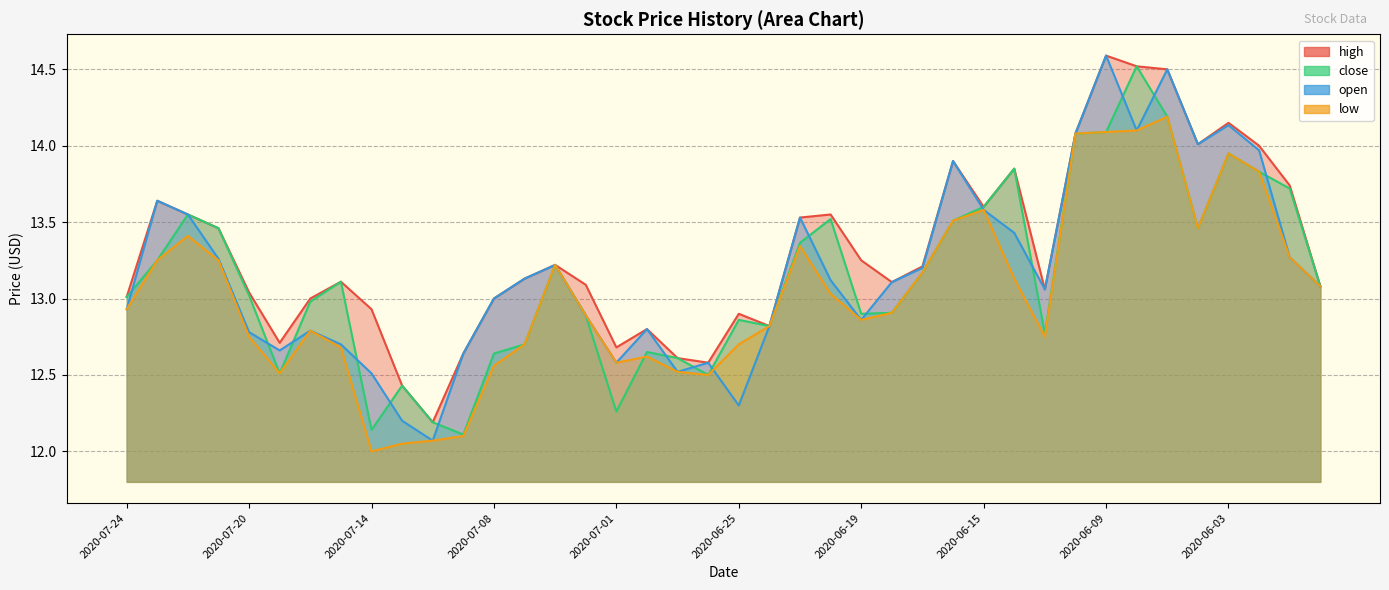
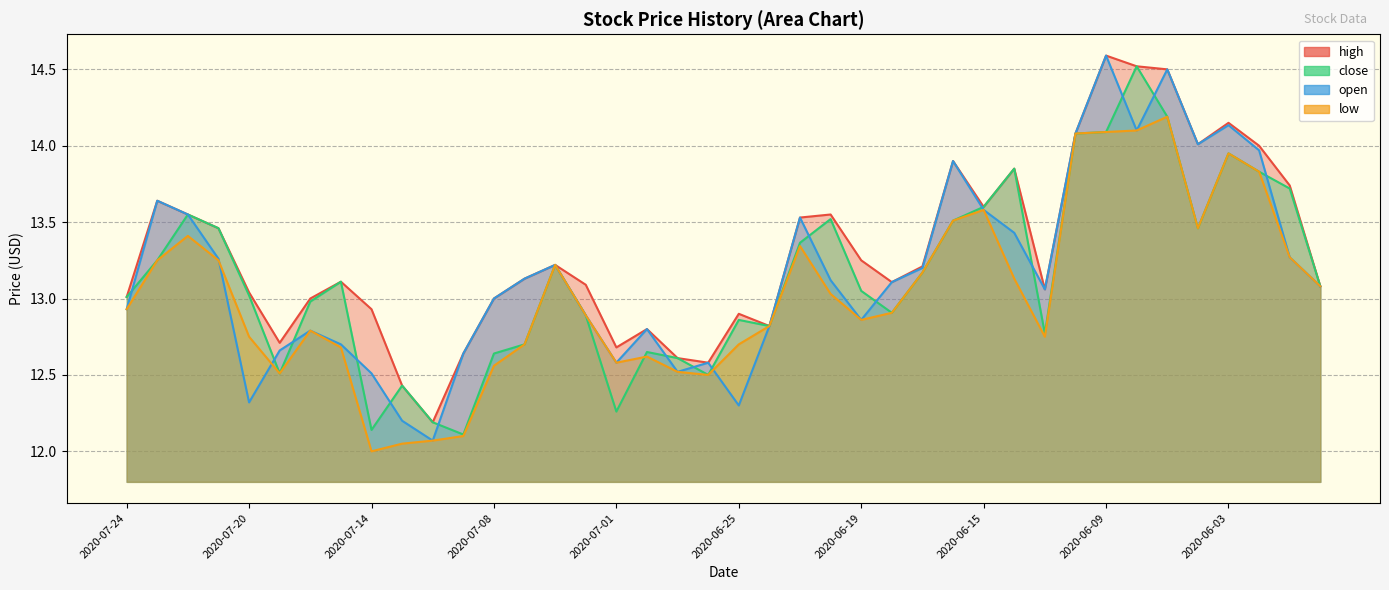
  {
    "close": {
      "2020-07-20": 13.02,
      "2020-07-14": 12.14,
      "2020-07-08": 12.64,
      "2020-07-01": 12.26,
      "2020-06-25": 12.86,
-     "2020-06-19": 12.90
+     "2020-06-19": 13.05
    },
    "open": {
-     "2020-07-20": 12.78,
+     "2020-07-20": 12.32,
      "2020-07-14": 12.51,
      "2020-06-25": 12.30
    }
  }
